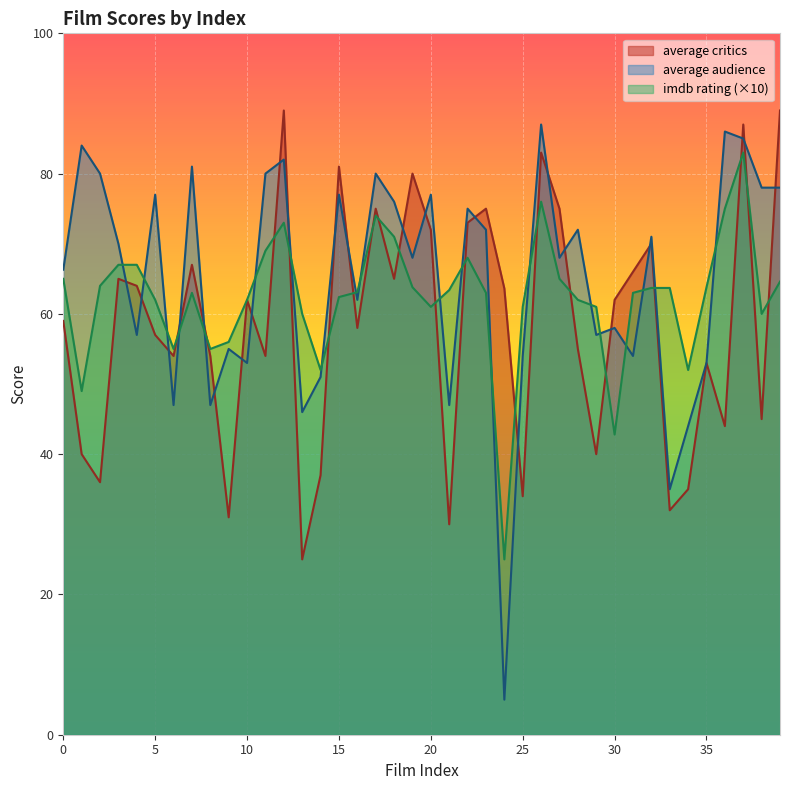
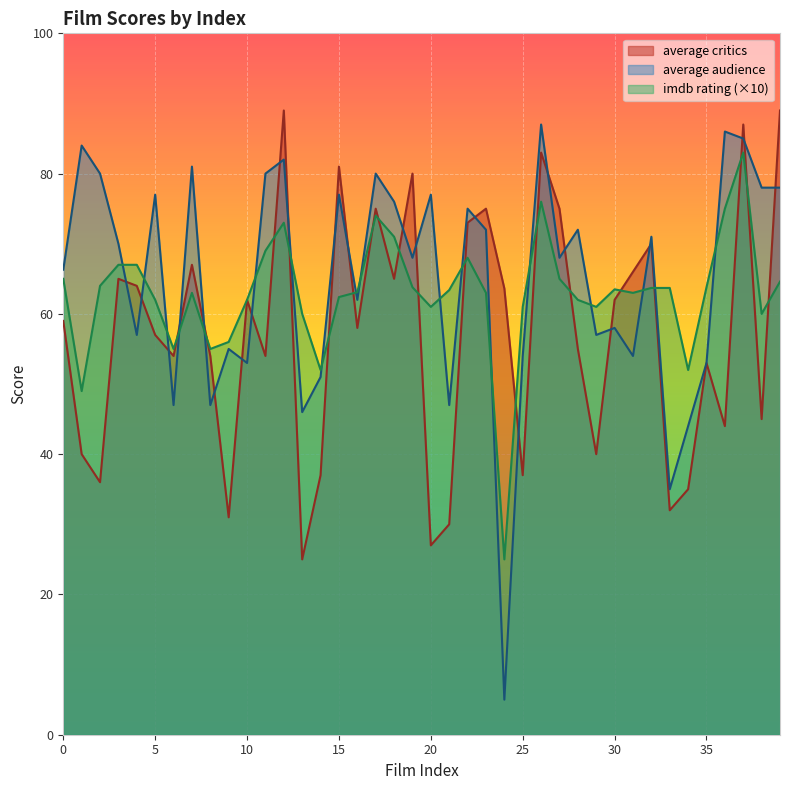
  {
    "average critics": {
      "0": 59,
      "5": 57,
      "15": 81,
-     "20": 72,
-     "25": 34,
+     "20": 27,
+     "25": 37,
      "30": 62
    },
    "average audience": {
      "0": 66,
      "5": 77,
      "10": 53,
      "15": 77,
      "20": 77,
      "25": 54,
      "30": 58
    },
    "imdb rating (×10)": {
      "0": 65,
      "5": 62,
      "15": 62,
      "20": 61,
      "25": 61,
-     "30": 43,
+     "30": 64,
      "35": 64
    }
  }
